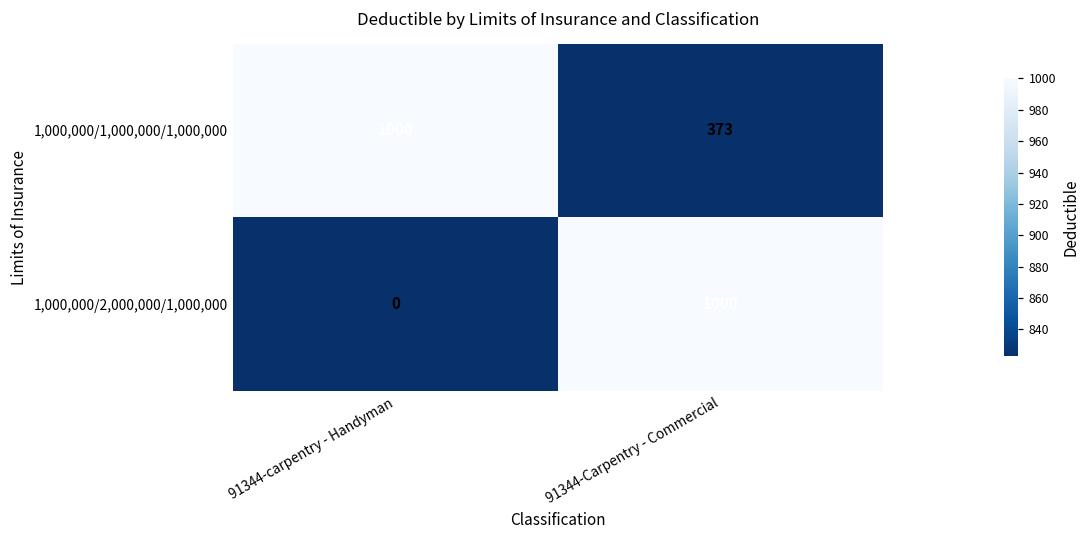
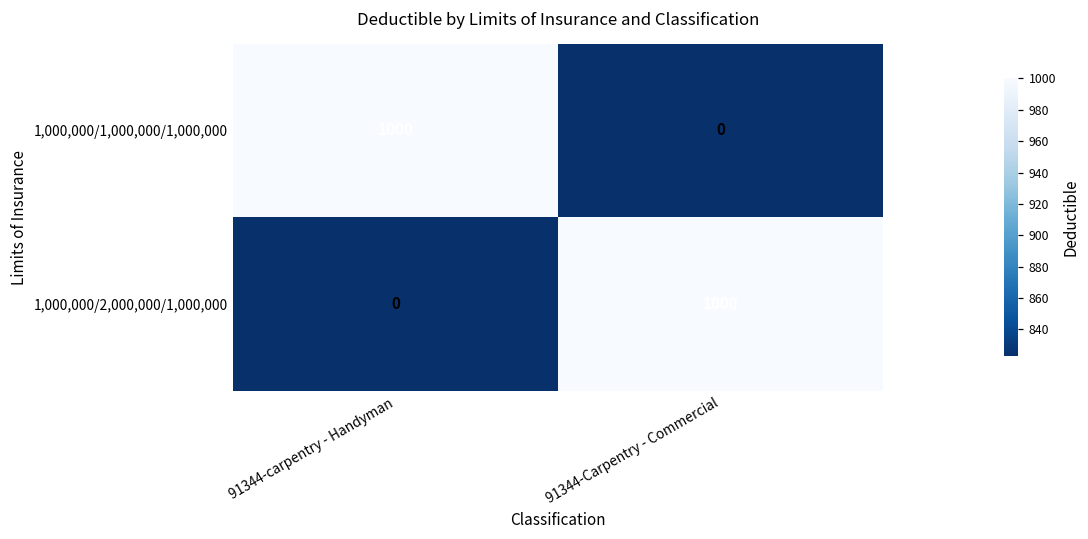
  {
    "1,000,000/1,000,000/1,000,000": {
-     "91344-Carpentry - Commercial": 373
+     "91344-Carpentry - Commercial": 0
    },
    "1,000,000/2,000,000/1,000,000": {
      "91344-carpentry - Handyman": 0
    }
  }
